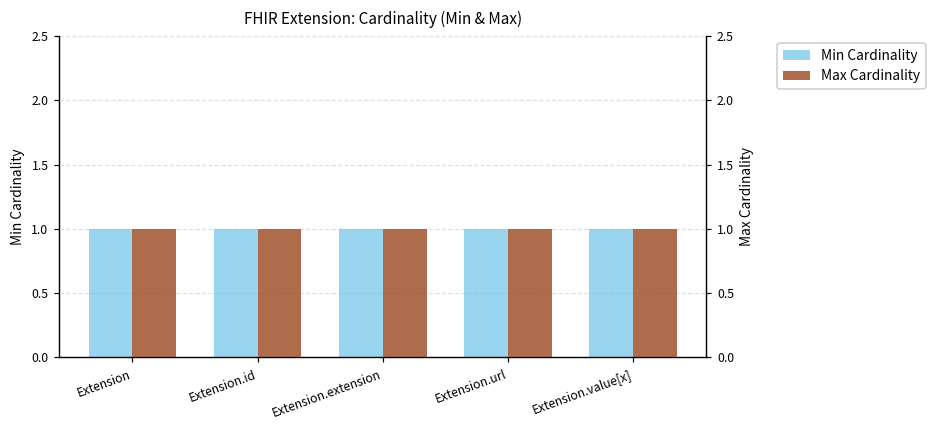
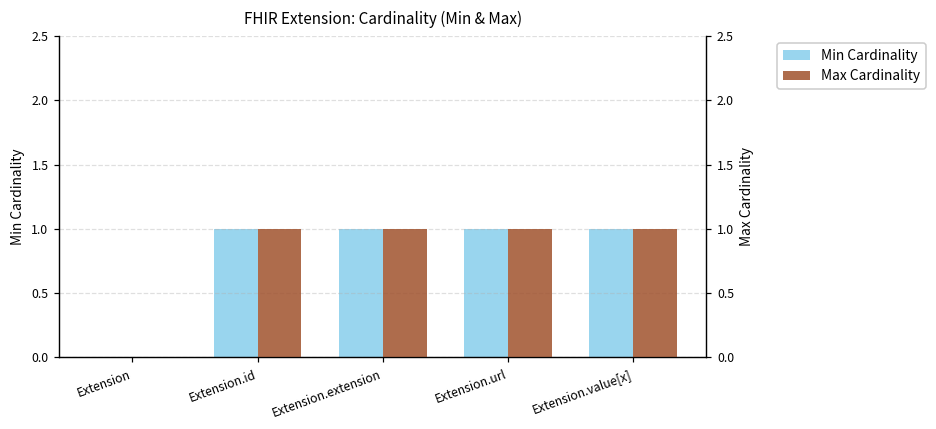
  {
    "Min Cardinality": {
-     "Extension": 1,
+     "Extension": 0,
      "Extension.id": 1,
      "Extension.extension": 1,
      "Extension.url": 1,
      "Extension.value[x]": 1
    },
    "Max Cardinality": {
-     "Extension": 1,
+     "Extension": 0,
      "Extension.id": 1,
      "Extension.extension": 1,
      "Extension.url": 1,
      "Extension.value[x]": 1
    }
  }
